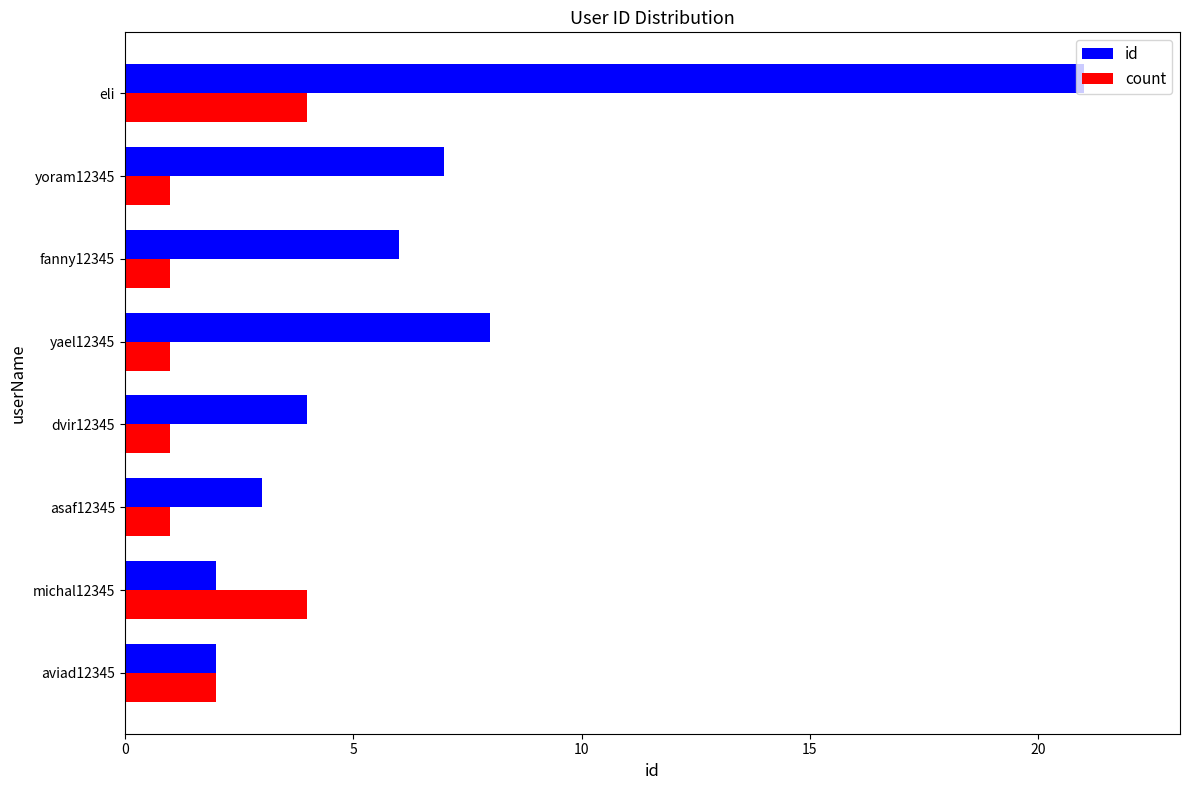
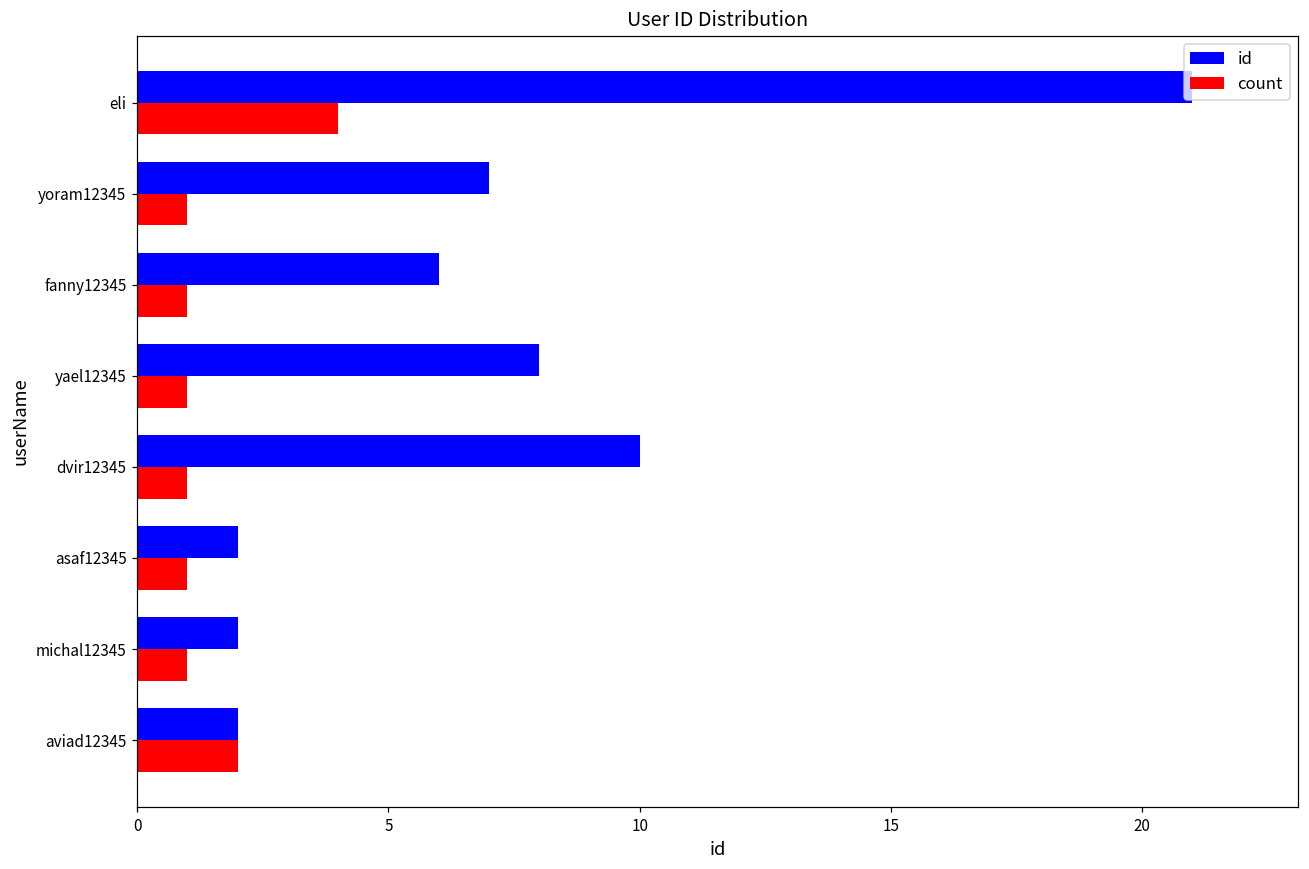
  {
    "id": {
      "yoram12345": 7,
      "fanny12345": 6,
      "yael12345": 8,
-     "dvir12345": 4,
-     "asaf12345": 3,
+     "dvir12345": 10,
+     "asaf12345": 2,
      "michal12345": 2,
      "aviad12345": 2
    },
    "count": {
      "eli": 4,
      "yoram12345": 1,
      "fanny12345": 1,
      "yael12345": 1,
      "dvir12345": 1,
      "asaf12345": 1,
-     "michal12345": 4,
+     "michal12345": 1,
      "aviad12345": 2
    }
  }
